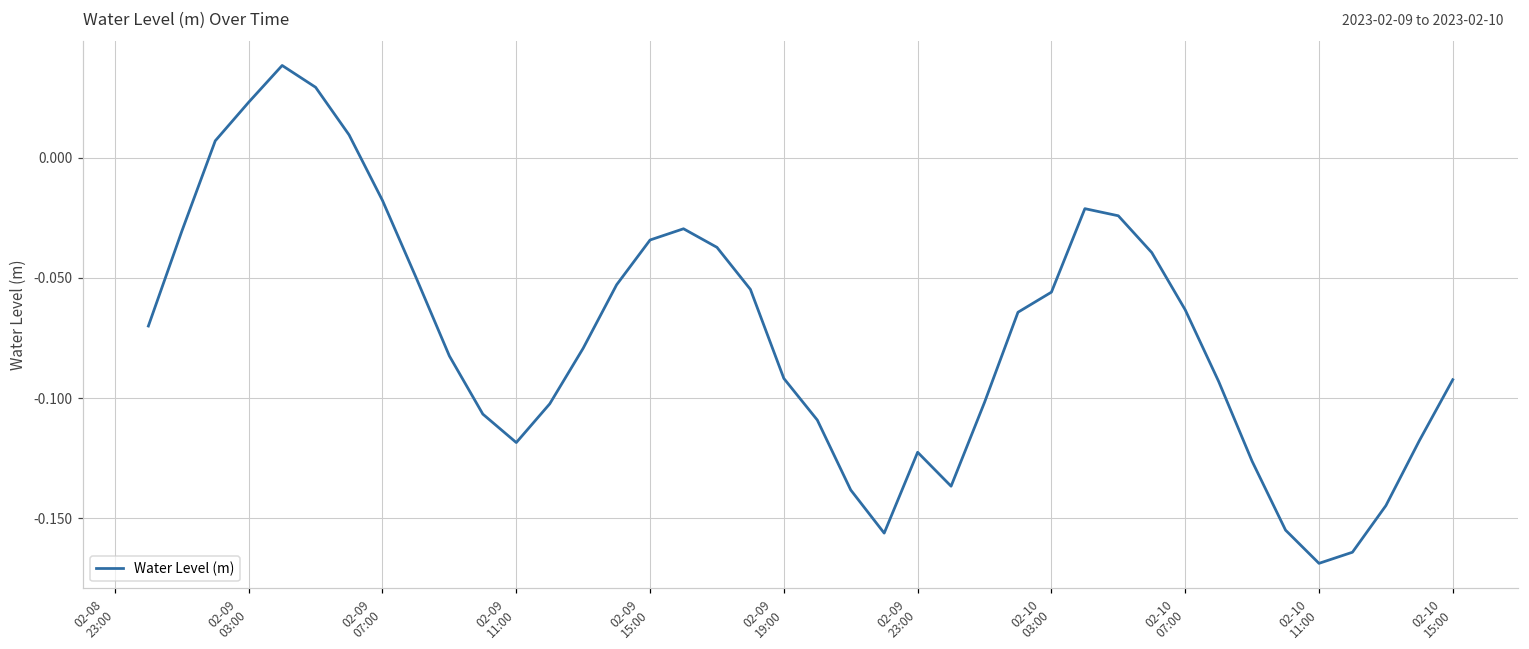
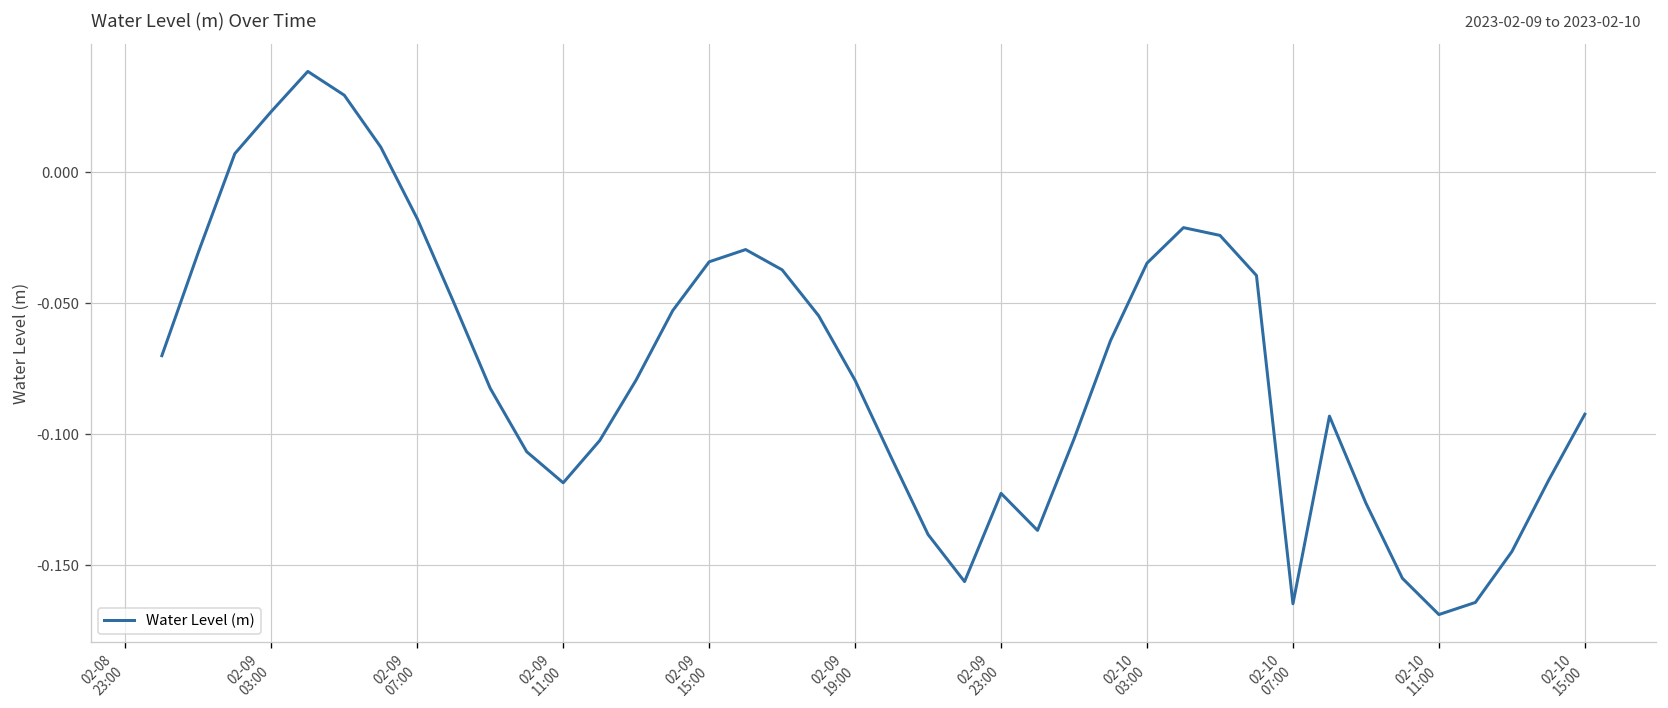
  {
    "02-09 03:00": 0.023,
    "02-09 07:00": -0.018,
    "02-09 11:00": -0.118,
    "02-09 15:00": -0.034,
-   "02-09 19:00": -0.092,
+   "02-09 19:00": -0.079,
    "02-09 23:00": -0.123,
-   "02-10 03:00": -0.056,
-   "02-10 07:00": -0.063,
+   "02-10 03:00": -0.035,
+   "02-10 07:00": -0.165,
    "02-10 11:00": -0.169,
    "02-10 15:00": -0.092
  }
